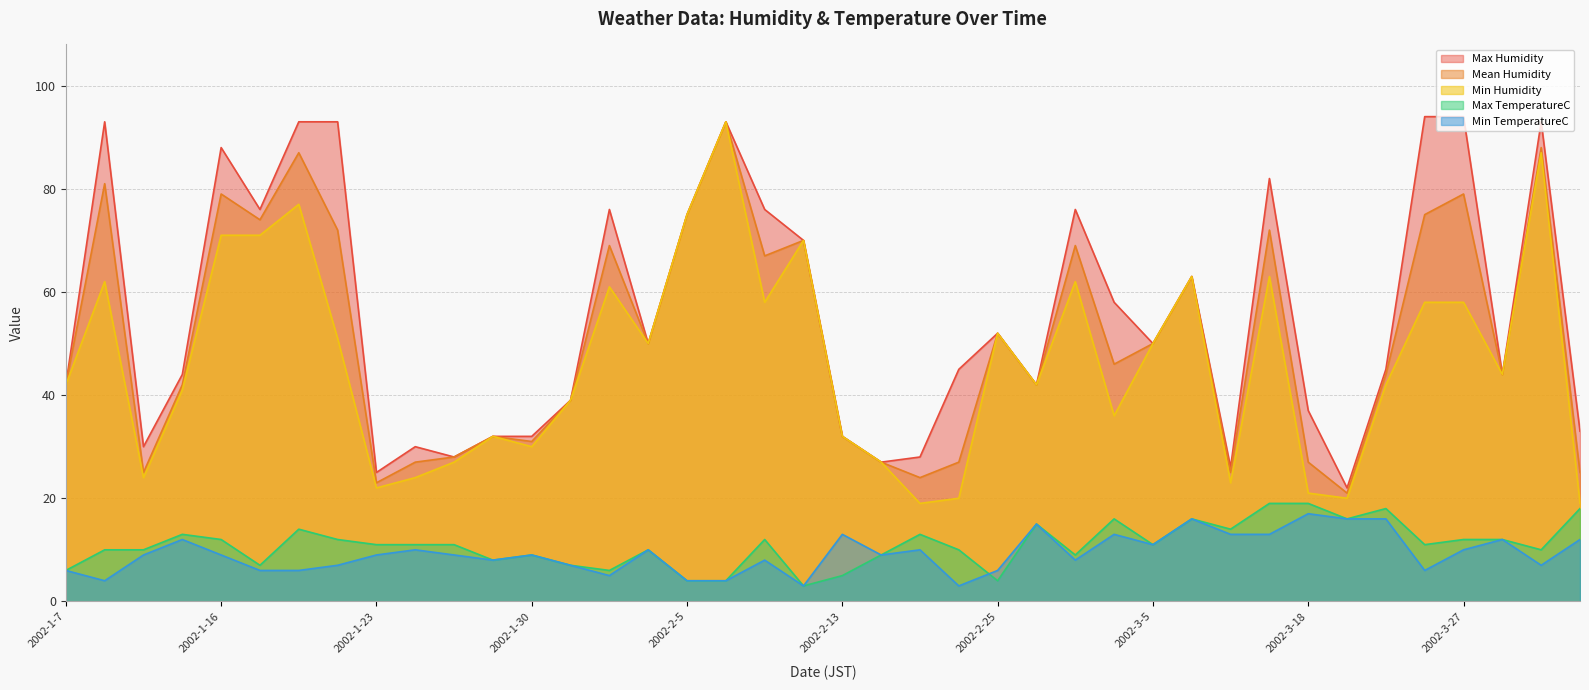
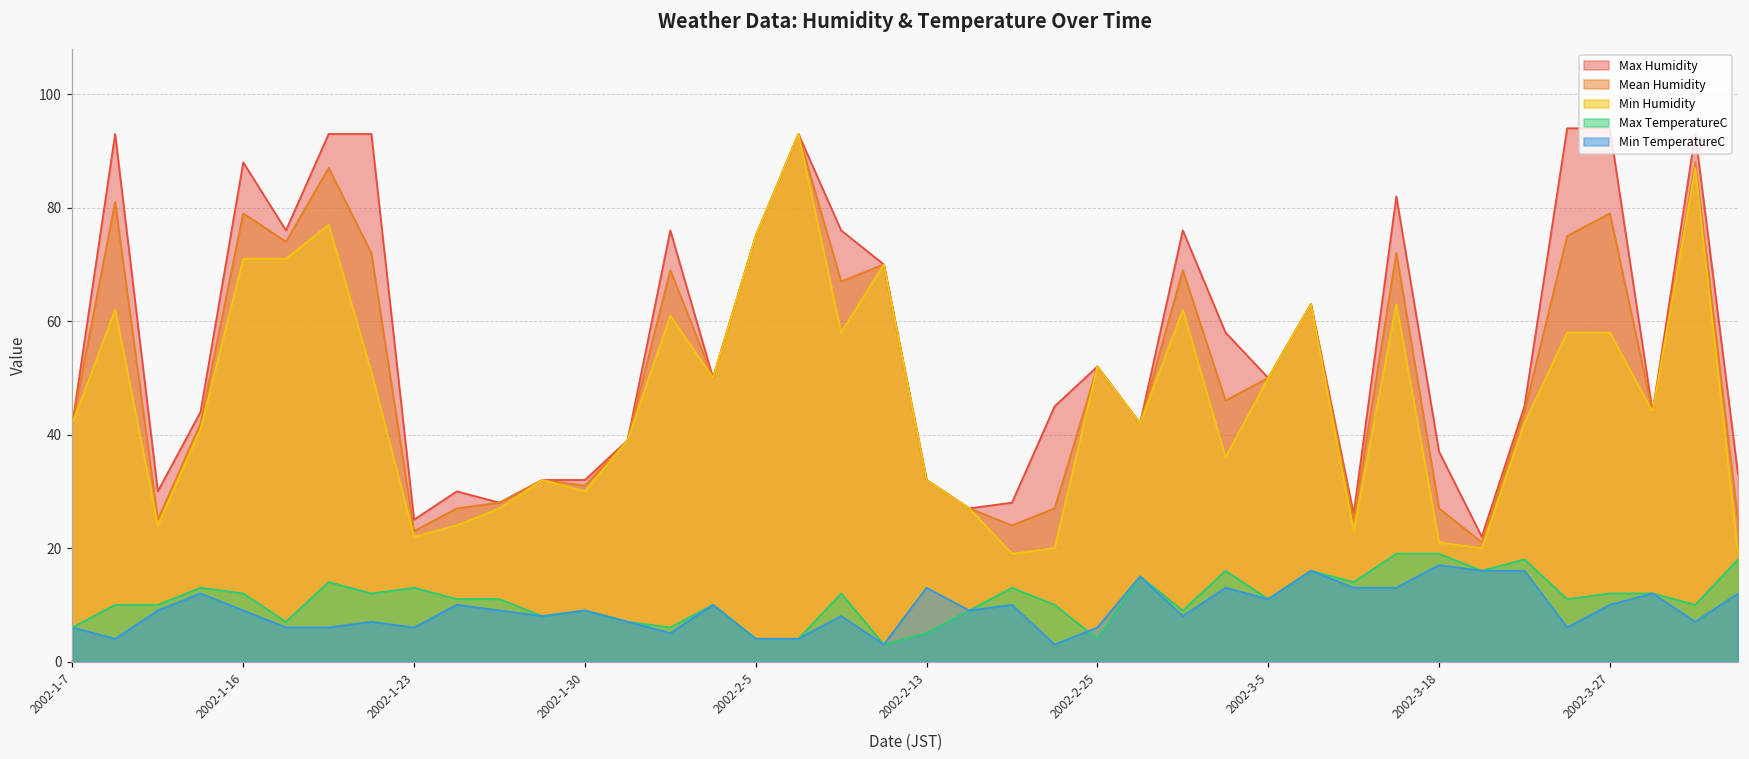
  {
    "Max TemperatureC": {
      "2002-1-16": 12,
-     "2002-1-23": 11,
+     "2002-1-23": 13,
      "2002-2-13": 5,
      "2002-2-25": 4,
      "2002-3-18": 19,
      "2002-3-27": 12
    },
    "Min TemperatureC": {
      "2002-1-16": 9,
-     "2002-1-23": 9,
+     "2002-1-23": 6,
      "2002-2-13": 13,
      "2002-2-25": 6,
      "2002-3-18": 17,
      "2002-3-27": 10
    }
  }
